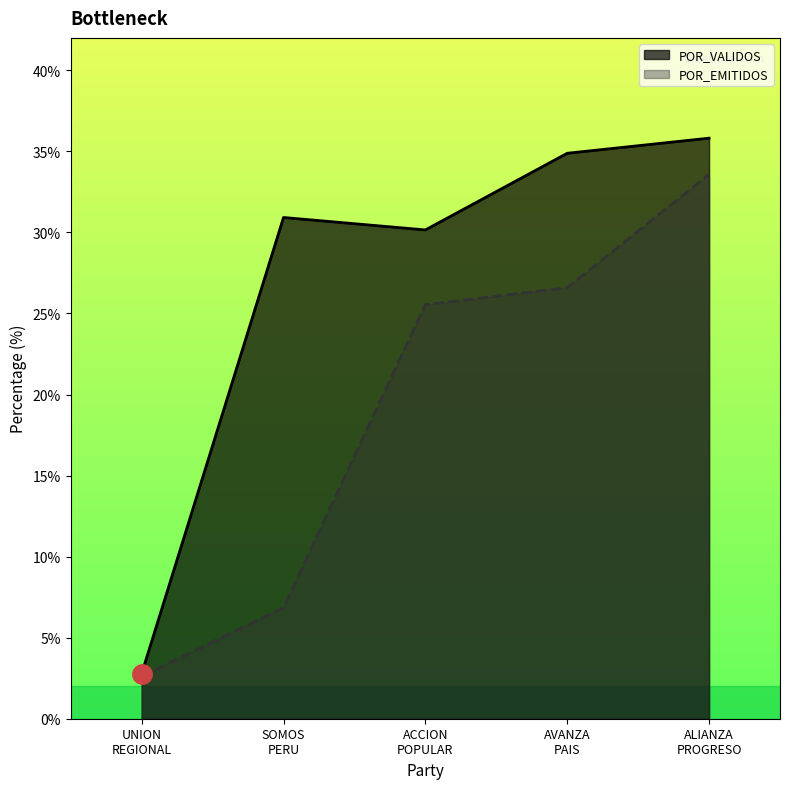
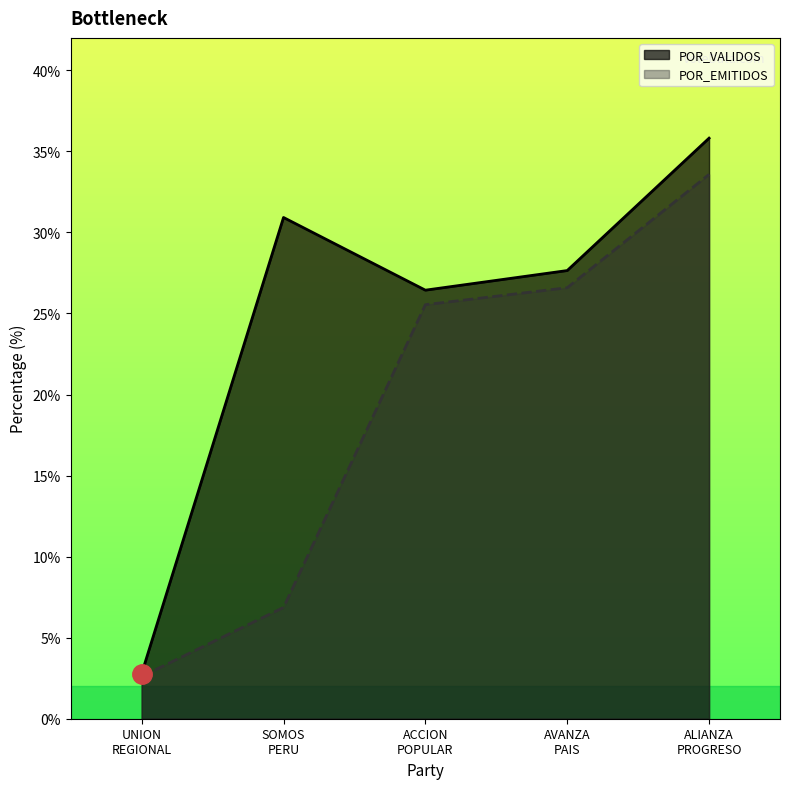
  {
    "POR_VALIDOS": {
      "SOMOS PERU": "30.9%",
-     "ACCION POPULAR": "30.2%",
-     "AVANZA PAIS": "34.9%",
+     "ACCION POPULAR": "26.4%",
+     "AVANZA PAIS": "27.6%",
      "ALIANZA PROGRESO": "35.8%"
    },
    "POR_EMITIDOS": {
      "UNION REGIONAL": "2.6%",
      "SOMOS PERU": "6.9%",
      "ACCION POPULAR": "25.5%",
      "AVANZA PAIS": "26.6%",
      "ALIANZA PROGRESO": "33.6%"
    }
  }
